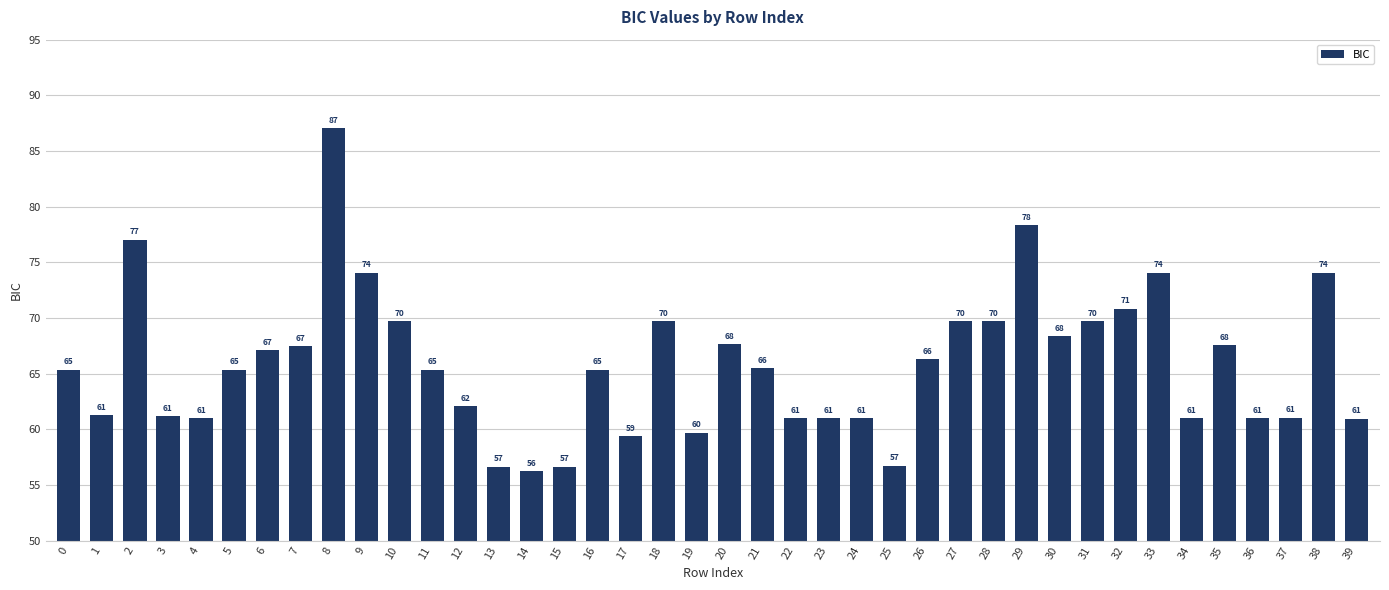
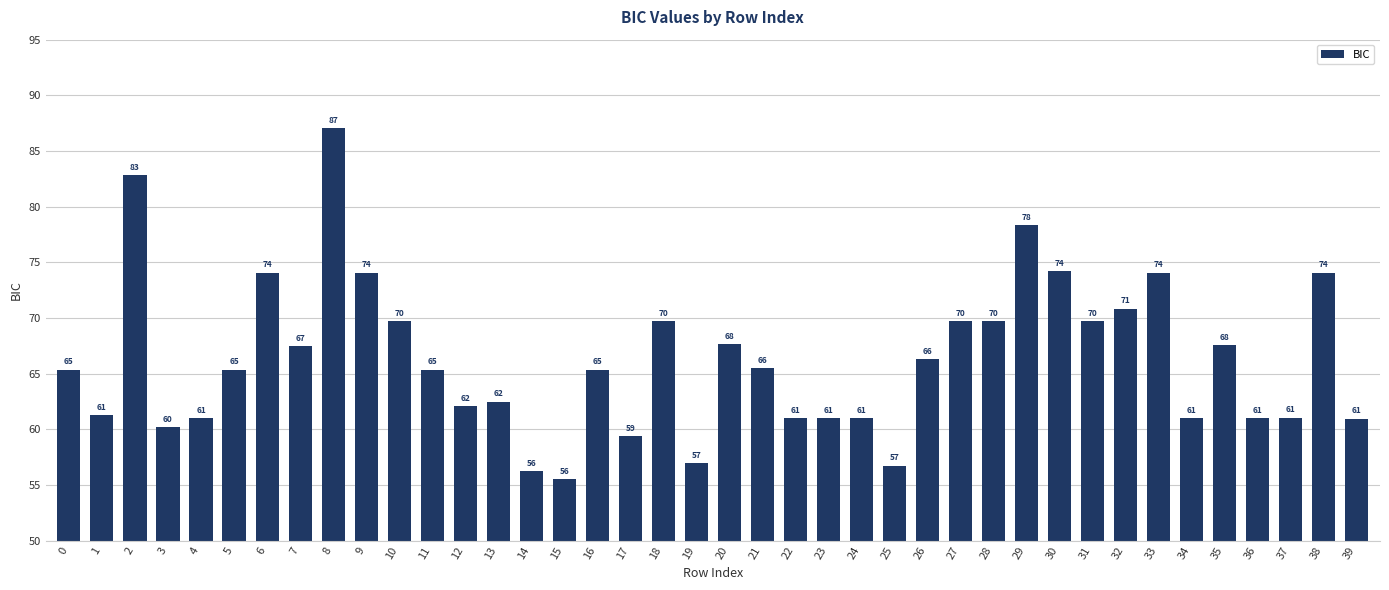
  {
    "0": 65,
    "1": 61,
-   "2": 77,
-   "3": 61,
+   "2": 83,
+   "3": 60,
    "4": 61,
    "5": 65,
-   "6": 67,
+   "6": 74,
    "7": 67,
    "8": 87,
    "9": 74,
    "10": 70,
    "11": 65,
    "12": 62,
-   "13": 57,
+   "13": 62,
    "14": 56,
-   "15": 57,
+   "15": 56,
    "16": 65,
    "17": 59,
    "18": 70,
-   "19": 60,
+   "19": 57,
    "20": 68,
    "21": 66,
    "22": 61,
    "23": 61,
    "24": 61,
    "25": 57,
    "26": 66,
    "27": 70,
    "28": 70,
    "29": 78,
-   "30": 68,
+   "30": 74,
    "31": 70,
    "32": 71,
    "33": 74,
    "34": 61,
    "35": 68,
    "36": 61,
    "37": 61,
    "38": 74,
    "39": 61
  }
